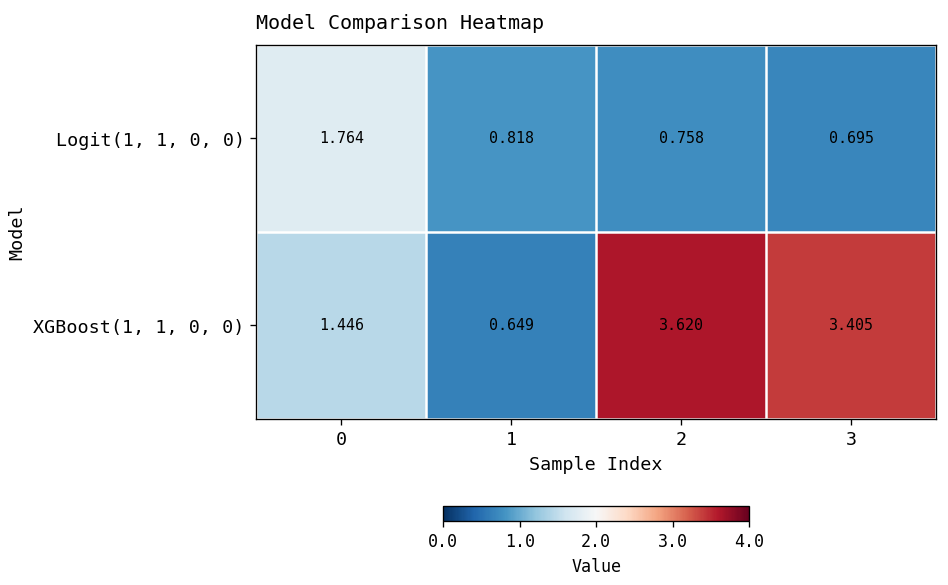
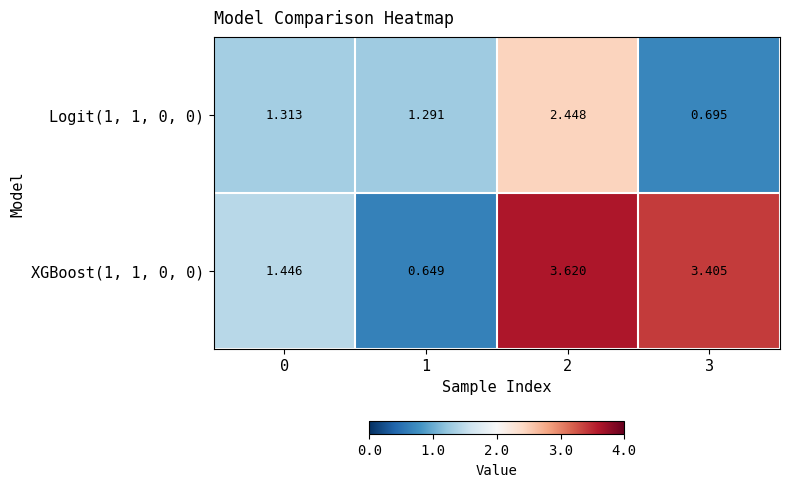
  {
    "Logit(1, 1, 0, 0)": {
-     "0": 1.764,
-     "1": 0.818,
-     "2": 0.758,
+     "0": 1.313,
+     "1": 1.291,
+     "2": 2.448,
      "3": 0.695
    },
    "XGBoost(1, 1, 0, 0)": {
      "0": 1.446,
      "1": 0.649,
      "2": 3.620,
      "3": 3.405
    }
  }
